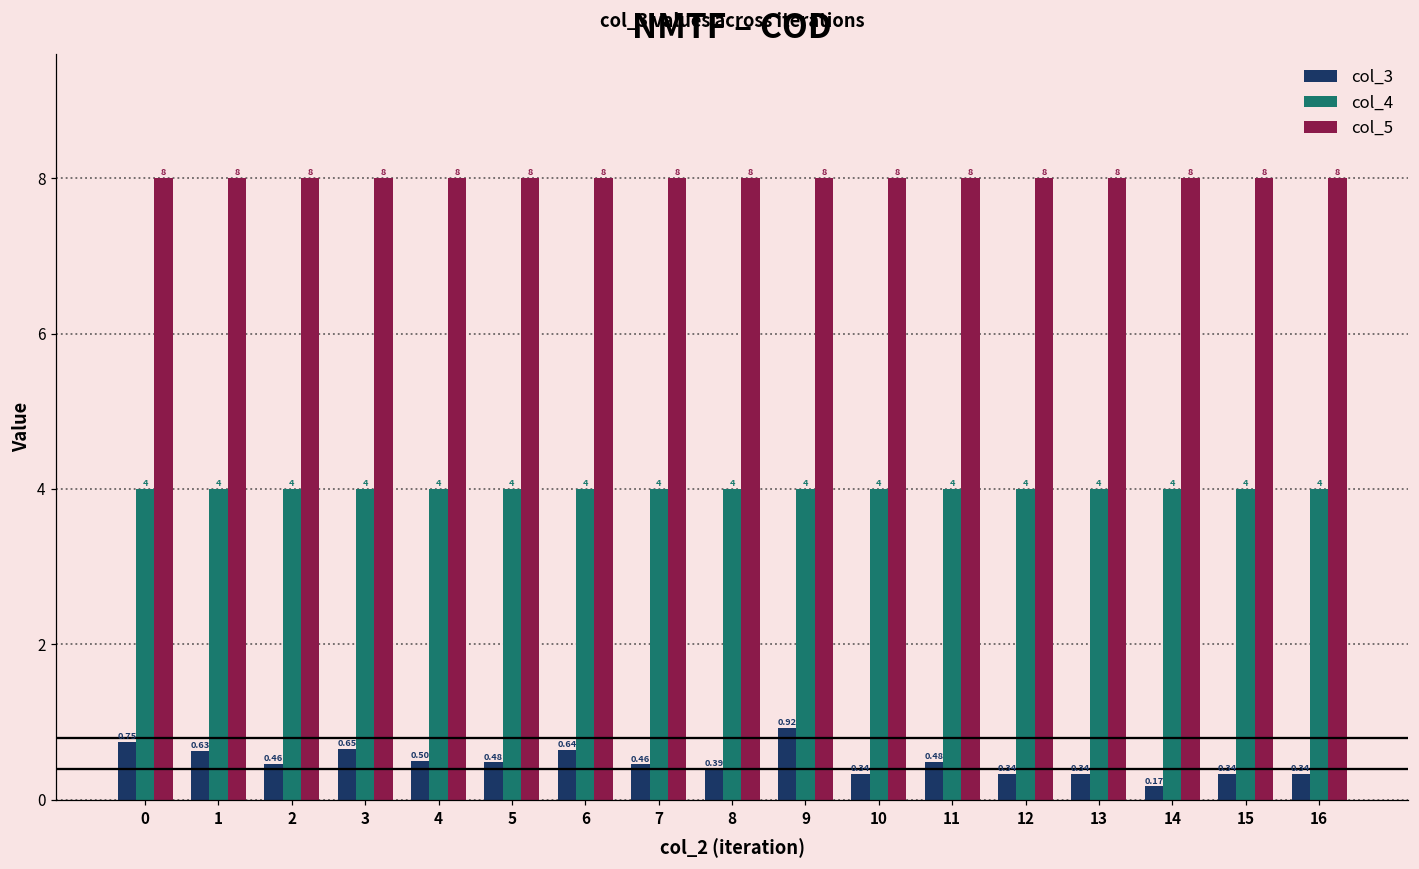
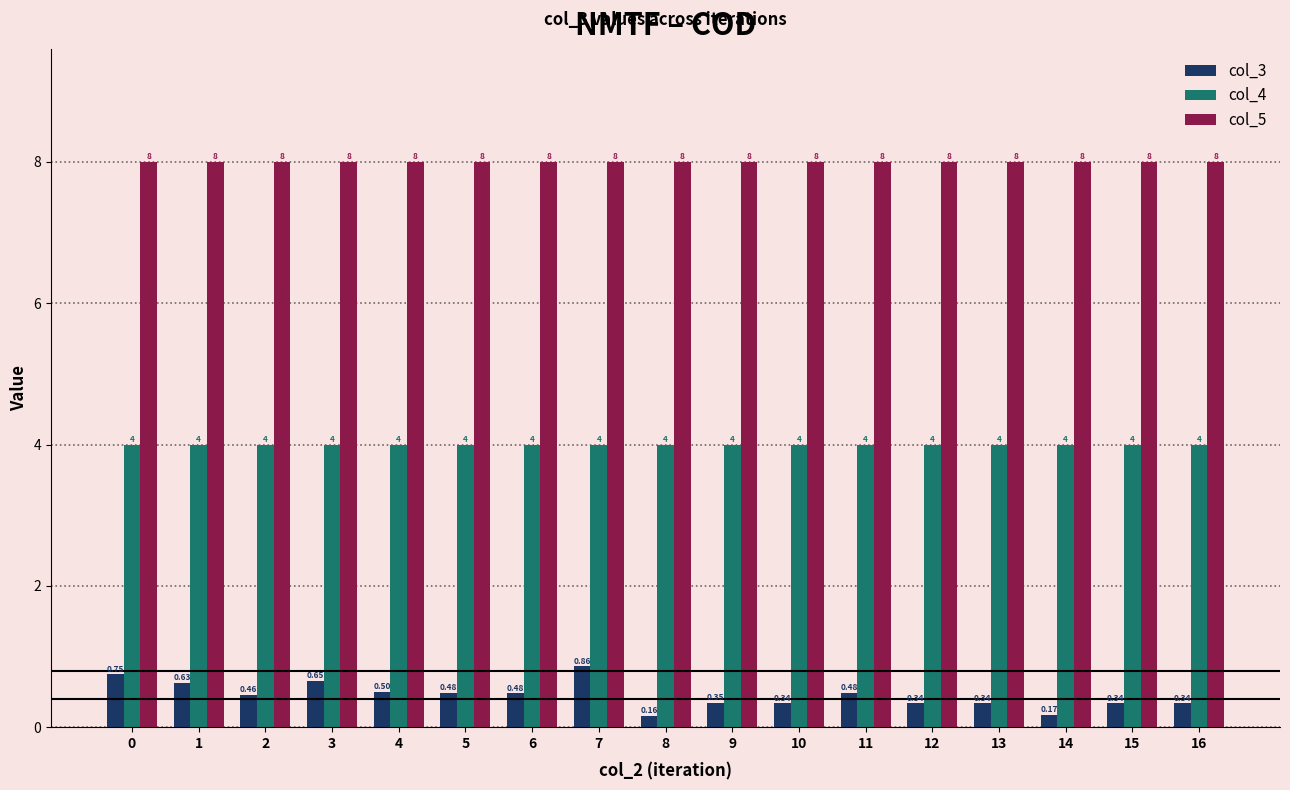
  {
    "col_3": {
      "0": 0.75,
      "1": 0.63,
      "2": 0.46,
      "3": 0.65,
      "4": 0.50,
      "5": 0.48,
-     "6": 0.64,
-     "7": 0.46,
-     "8": 0.39,
-     "9": 0.92,
+     "6": 0.48,
+     "7": 0.86,
+     "8": 0.16,
+     "9": 0.35,
      "10": 0.34,
      "11": 0.48,
      "12": 0.34,
      "13": 0.34,
      "14": 0.17,
      "15": 0.34,
      "16": 0.34
    },
    "col_4": {
      "0": 4,
      "1": 4,
      "2": 4,
      "3": 4,
      "4": 4,
      "5": 4,
      "6": 4,
      "7": 4,
      "8": 4,
      "9": 4,
      "10": 4,
      "11": 4,
      "12": 4,
      "13": 4,
      "14": 4,
      "15": 4,
      "16": 4
    },
    "col_5": {
      "0": 8,
      "1": 8,
      "2": 8,
      "3": 8,
      "4": 8,
      "5": 8,
      "6": 8,
      "7": 8,
      "8": 8,
      "9": 8,
      "10": 8,
      "11": 8,
      "12": 8,
      "13": 8,
      "14": 8,
      "15": 8,
      "16": 8
    }
  }
